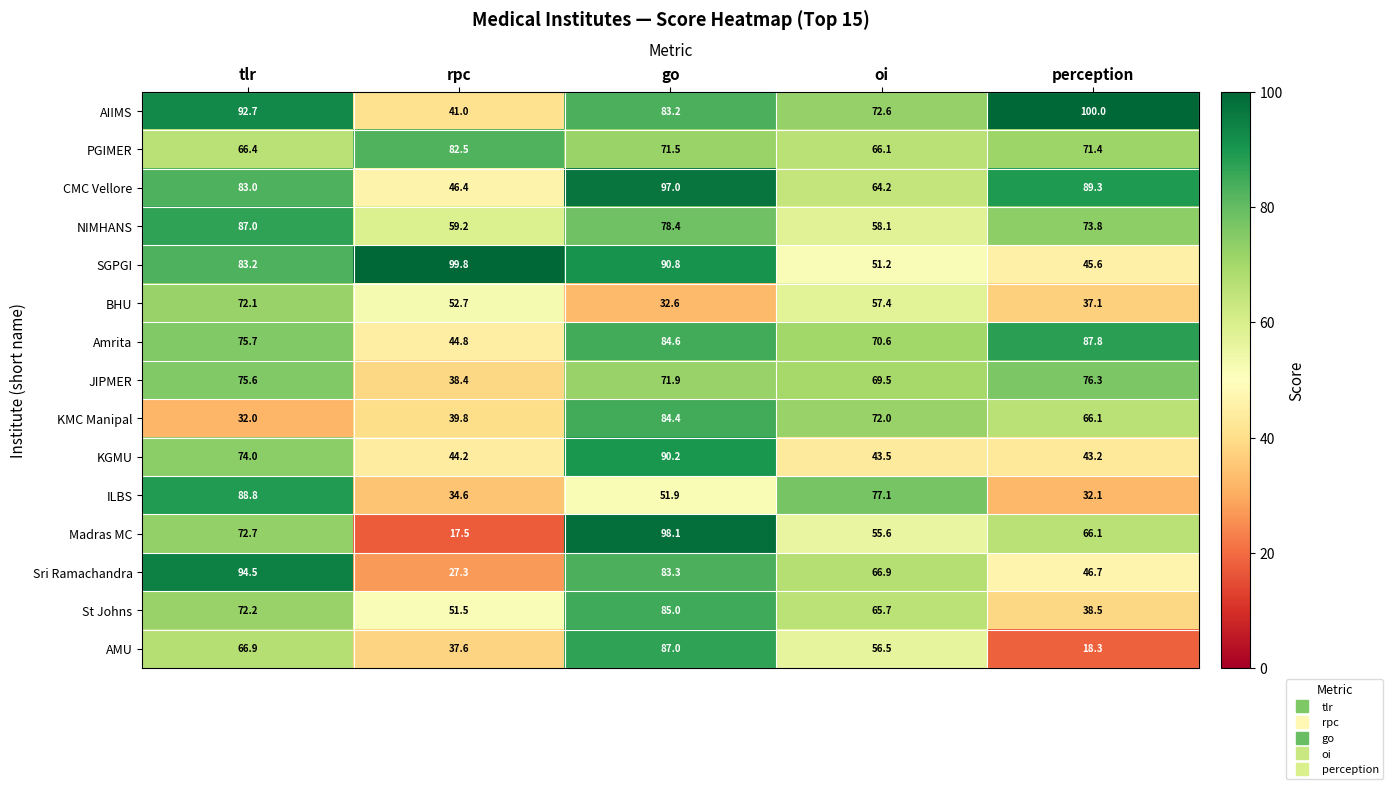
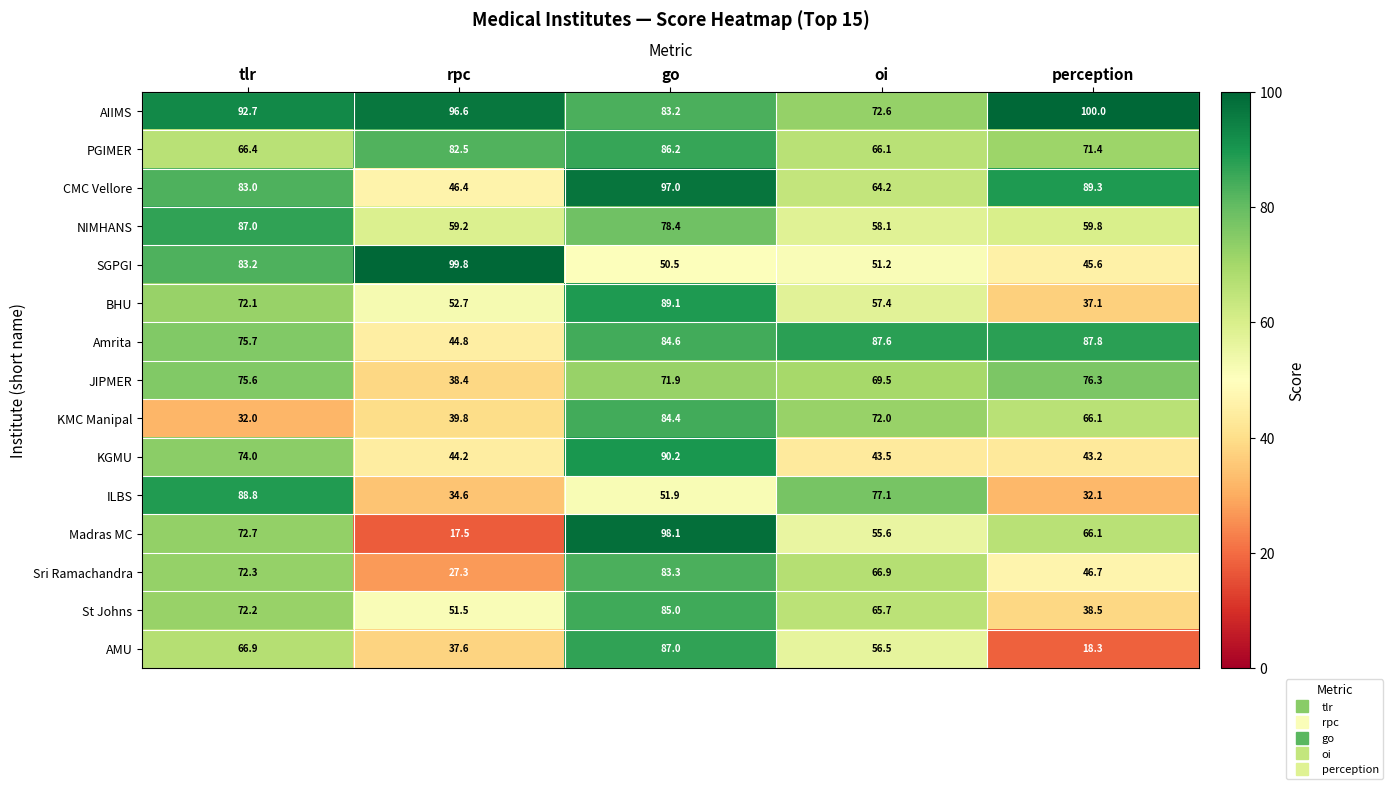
  {
    "AIIMS": {
      "tlr": 92.7,
-     "rpc": 41.0,
+     "rpc": 96.6,
      "go": 83.2,
      "oi": 72.6,
      "perception": 100.0
    },
    "PGIMER": {
      "tlr": 66.4,
      "rpc": 82.5,
-     "go": 71.5,
+     "go": 86.2,
      "oi": 66.1,
      "perception": 71.4
    },
    "CMC Vellore": {
      "tlr": 83.0,
      "rpc": 46.4,
      "go": 97.0,
      "oi": 64.2,
      "perception": 89.3
    },
    "NIMHANS": {
      "tlr": 87.0,
      "rpc": 59.2,
      "go": 78.4,
      "oi": 58.1,
-     "perception": 73.8
+     "perception": 59.8
    },
    "SGPGI": {
      "tlr": 83.2,
      "rpc": 99.8,
-     "go": 90.8,
+     "go": 50.5,
      "oi": 51.2,
      "perception": 45.6
    },
    "BHU": {
      "tlr": 72.1,
      "rpc": 52.7,
-     "go": 32.6,
+     "go": 89.1,
      "oi": 57.4,
      "perception": 37.1
    },
    "Amrita": {
      "tlr": 75.7,
      "rpc": 44.8,
      "go": 84.6,
-     "oi": 70.6,
+     "oi": 87.6,
      "perception": 87.8
    },
    "JIPMER": {
      "tlr": 75.6,
      "rpc": 38.4,
      "go": 71.9,
      "oi": 69.5,
      "perception": 76.3
    },
    "KMC Manipal": {
      "tlr": 32.0,
      "rpc": 39.8,
      "go": 84.4,
      "oi": 72.0,
      "perception": 66.1
    },
    "KGMU": {
      "tlr": 74.0,
      "rpc": 44.2,
      "go": 90.2,
      "oi": 43.5,
      "perception": 43.2
    },
    "ILBS": {
      "tlr": 88.8,
      "rpc": 34.6,
      "go": 51.9,
      "oi": 77.1,
      "perception": 32.1
    },
    "Madras MC": {
      "tlr": 72.7,
      "rpc": 17.5,
      "go": 98.1,
      "oi": 55.6,
      "perception": 66.1
    },
    "Sri Ramachandra": {
-     "tlr": 94.5,
+     "tlr": 72.3,
      "rpc": 27.3,
      "go": 83.3,
      "oi": 66.9,
      "perception": 46.7
    },
    "St Johns": {
      "tlr": 72.2,
      "rpc": 51.5,
      "go": 85.0,
      "oi": 65.7,
      "perception": 38.5
    },
    "AMU": {
      "tlr": 66.9,
      "rpc": 37.6,
      "go": 87.0,
      "oi": 56.5,
      "perception": 18.3
    }
  }
